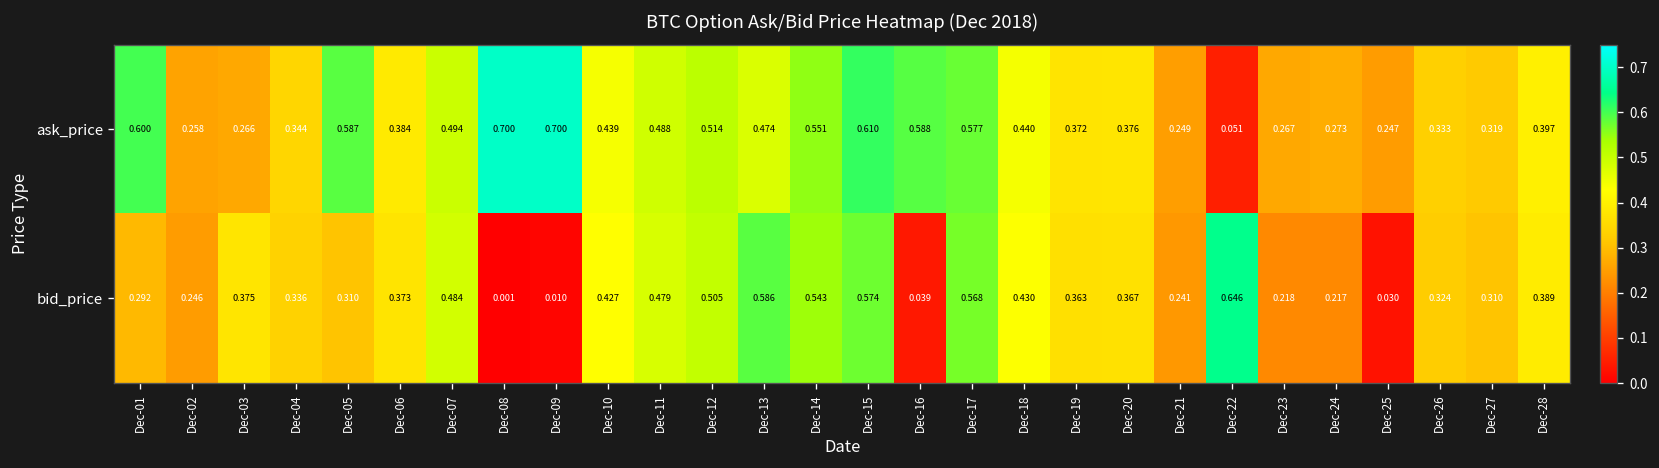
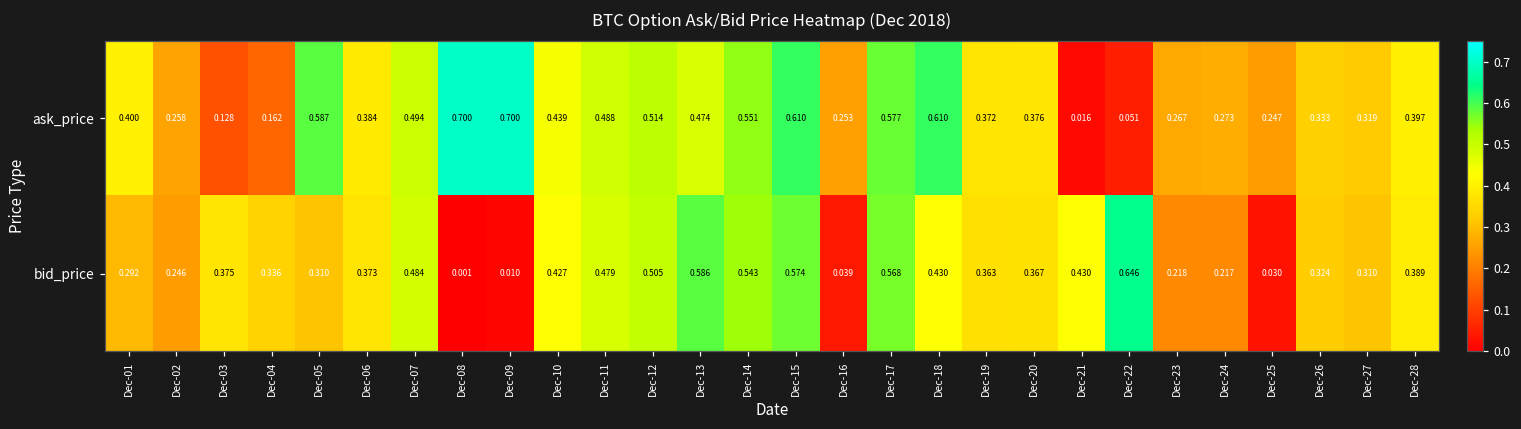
  {
    "ask_price": {
-     "Dec-01": 0.600,
+     "Dec-01": 0.400,
      "Dec-02": 0.258,
-     "Dec-03": 0.266,
-     "Dec-04": 0.344,
+     "Dec-03": 0.128,
+     "Dec-04": 0.162,
      "Dec-05": 0.587,
      "Dec-06": 0.384,
      "Dec-07": 0.494,
      "Dec-08": 0.700,
      "Dec-09": 0.700,
      "Dec-10": 0.439,
      "Dec-11": 0.488,
      "Dec-12": 0.514,
      "Dec-13": 0.474,
      "Dec-14": 0.551,
      "Dec-15": 0.610,
-     "Dec-16": 0.588,
+     "Dec-16": 0.253,
      "Dec-17": 0.577,
-     "Dec-18": 0.440,
+     "Dec-18": 0.610,
      "Dec-19": 0.372,
      "Dec-20": 0.376,
-     "Dec-21": 0.249,
+     "Dec-21": 0.016,
      "Dec-22": 0.051,
      "Dec-23": 0.267,
      "Dec-24": 0.273,
      "Dec-25": 0.247,
      "Dec-26": 0.333,
      "Dec-27": 0.319,
      "Dec-28": 0.397
    },
    "bid_price": {
      "Dec-01": 0.292,
      "Dec-02": 0.246,
      "Dec-03": 0.375,
      "Dec-04": 0.336,
      "Dec-05": 0.310,
      "Dec-06": 0.373,
      "Dec-07": 0.484,
      "Dec-08": 0.001,
      "Dec-09": 0.010,
      "Dec-10": 0.427,
      "Dec-11": 0.479,
      "Dec-12": 0.505,
      "Dec-13": 0.586,
      "Dec-14": 0.543,
      "Dec-15": 0.574,
      "Dec-16": 0.039,
      "Dec-17": 0.568,
      "Dec-18": 0.430,
      "Dec-19": 0.363,
      "Dec-20": 0.367,
-     "Dec-21": 0.241,
+     "Dec-21": 0.430,
      "Dec-22": 0.646,
      "Dec-23": 0.218,
      "Dec-24": 0.217,
      "Dec-25": 0.030,
      "Dec-26": 0.324,
      "Dec-27": 0.310,
      "Dec-28": 0.389
    }
  }
